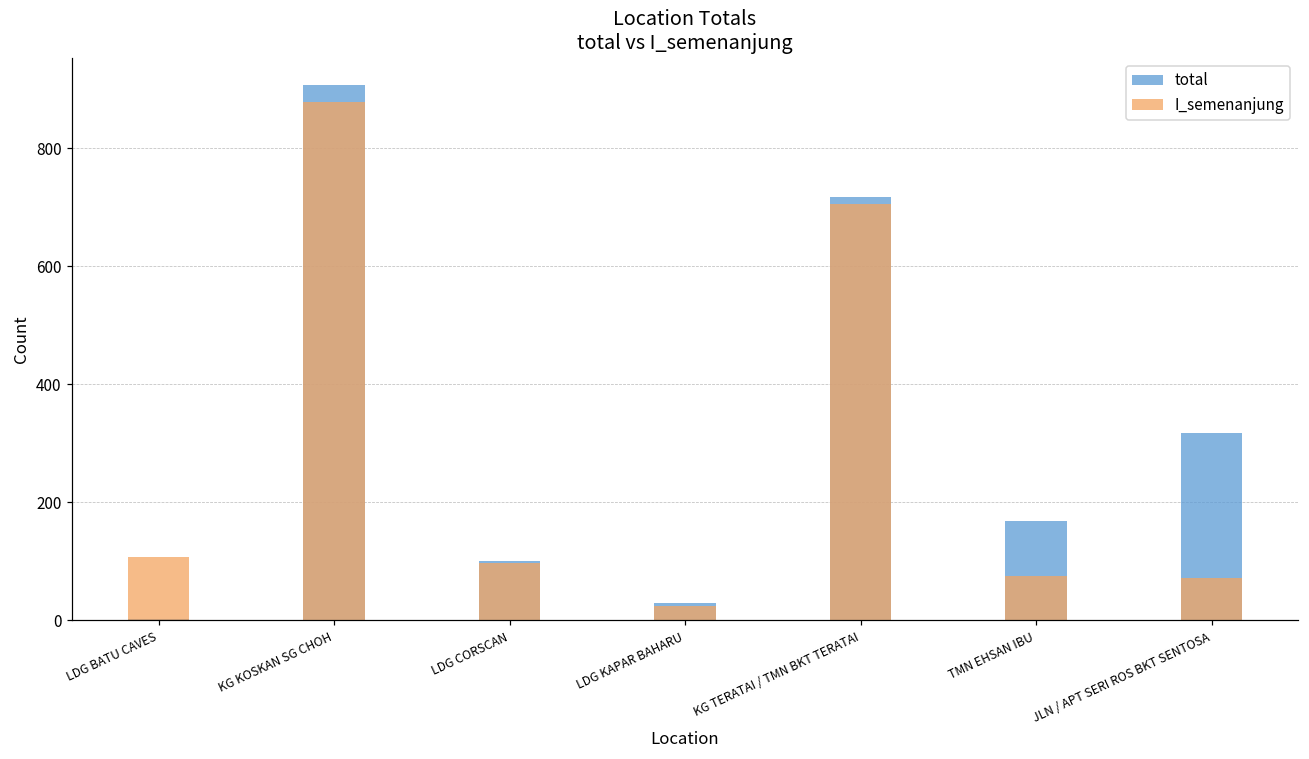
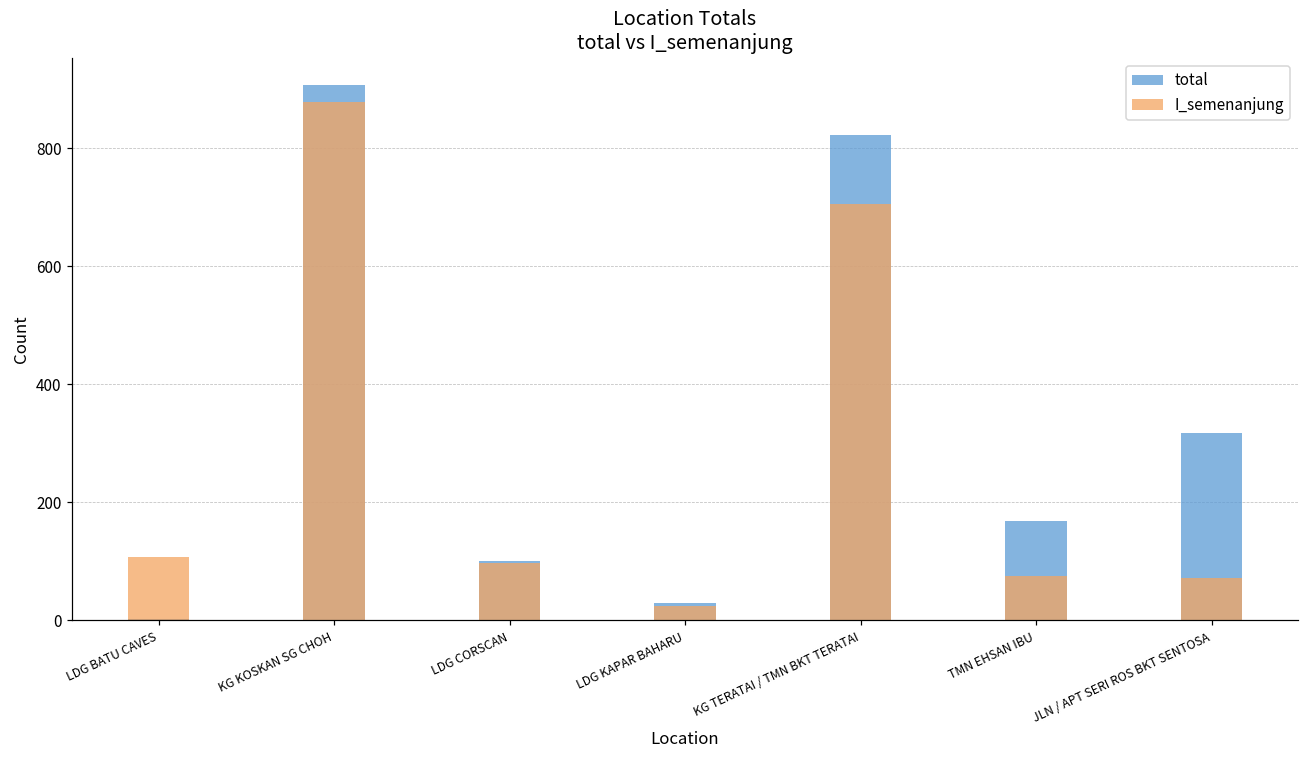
  {
    "total": {
      "KG KOSKAN SG CHOH": 910,
      "LDG CORSCAN": 100,
      "LDG KAPAR BAHARU": 30,
-     "KG TERATAI / TMN BKT TERATAI": 720,
+     "KG TERATAI / TMN BKT TERATAI": 820,
      "TMN EHSAN IBU": 170,
      "JLN / APT SERI ROS BKT SENTOSA": 320
    },
    "I_semenanjung": {
      "LDG BATU CAVES": 110,
      "LDG CORSCAN": 100
    }
  }
